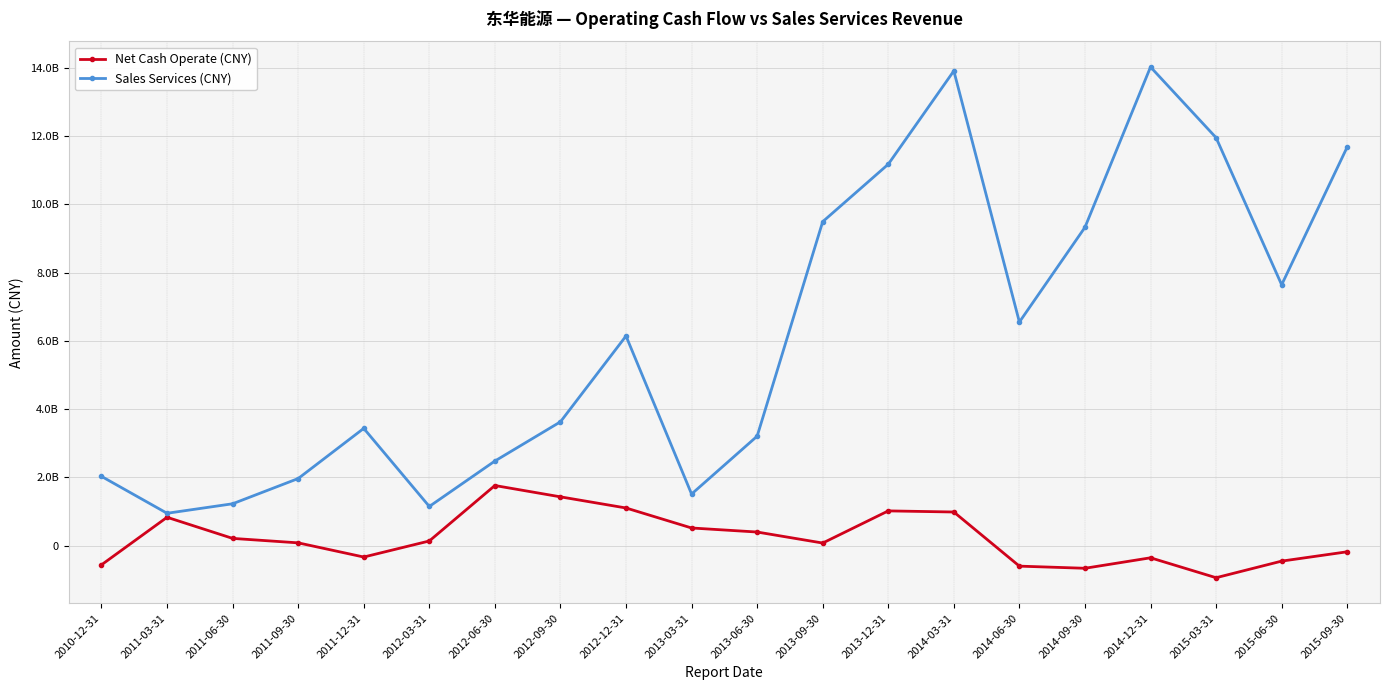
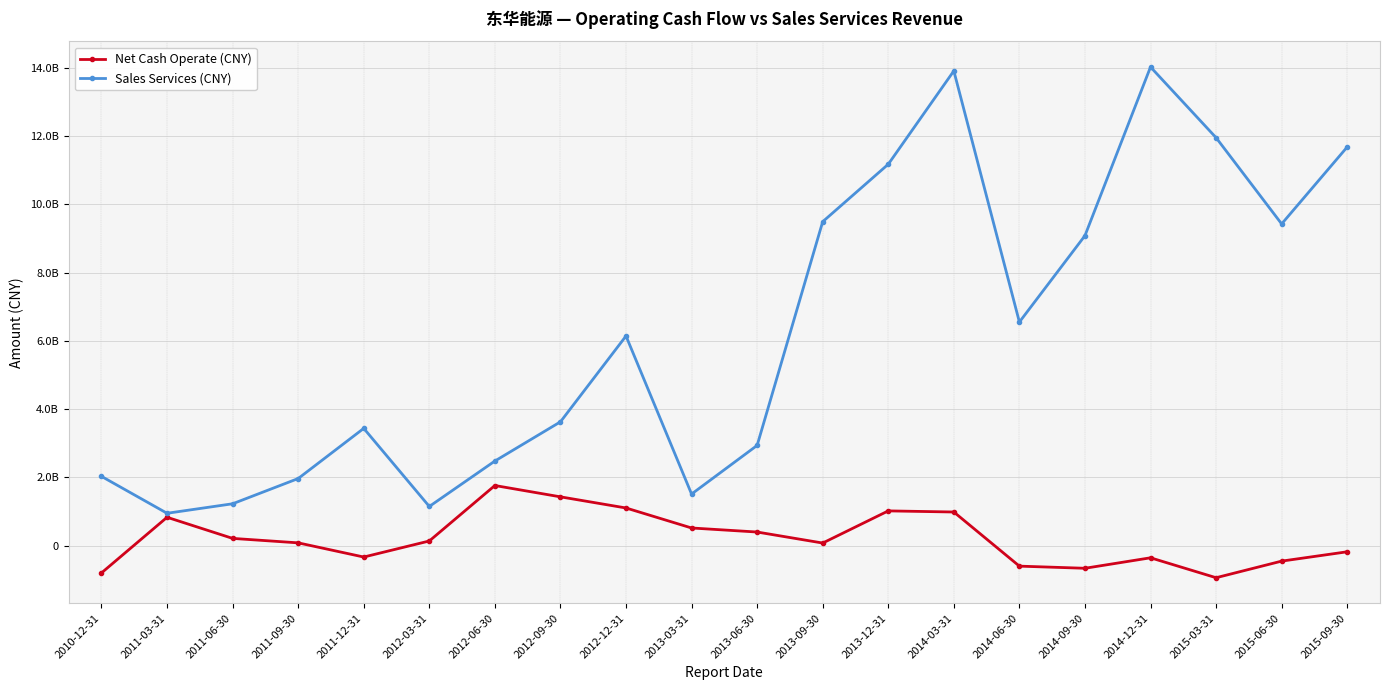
  {
    "Net Cash Operate (CNY)": {
-     "2010-12-31": -600000000,
+     "2010-12-31": -800000000,
      "2011-03-31": 800000000,
      "2011-06-30": 200000000,
      "2011-09-30": 100000000,
      "2011-12-31": -300000000,
      "2012-03-31": 100000000,
      "2012-06-30": 1800000000,
      "2012-09-30": 1400000000,
      "2012-12-31": 1100000000,
      "2013-03-31": 500000000,
      "2013-06-30": 400000000,
      "2013-09-30": 100000000,
      "2013-12-31": 1000000000,
      "2014-03-31": 1000000000,
      "2014-06-30": -600000000,
      "2014-09-30": -700000000,
      "2014-12-31": -400000000,
      "2015-03-31": -900000000,
      "2015-06-30": -500000000,
      "2015-09-30": -200000000
    },
    "Sales Services (CNY)": {
      "2010-12-31": 2000000000,
      "2011-03-31": 900000000,
      "2011-06-30": 1200000000,
      "2011-09-30": 2000000000,
      "2011-12-31": 3400000000,
      "2012-03-31": 1100000000,
      "2012-06-30": 2500000000,
      "2012-09-30": 3600000000,
      "2012-12-31": 6100000000,
      "2013-03-31": 1500000000,
-     "2013-06-30": 3200000000,
+     "2013-06-30": 2900000000,
      "2013-09-30": 9500000000,
      "2013-12-31": 11200000000,
      "2014-03-31": 13900000000,
      "2014-06-30": 6600000000,
-     "2014-09-30": 9300000000,
+     "2014-09-30": 9100000000,
      "2014-12-31": 14000000000,
      "2015-03-31": 12000000000,
-     "2015-06-30": 7600000000,
+     "2015-06-30": 9400000000,
      "2015-09-30": 11700000000
    }
  }
